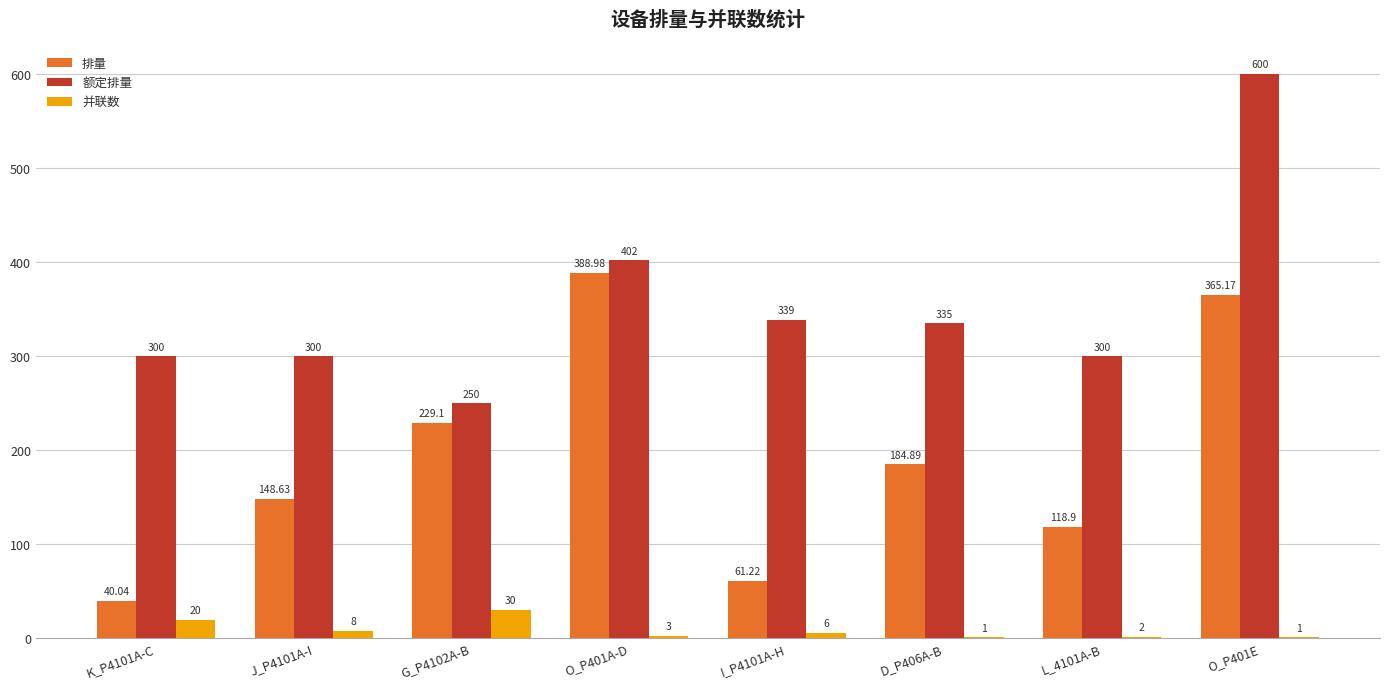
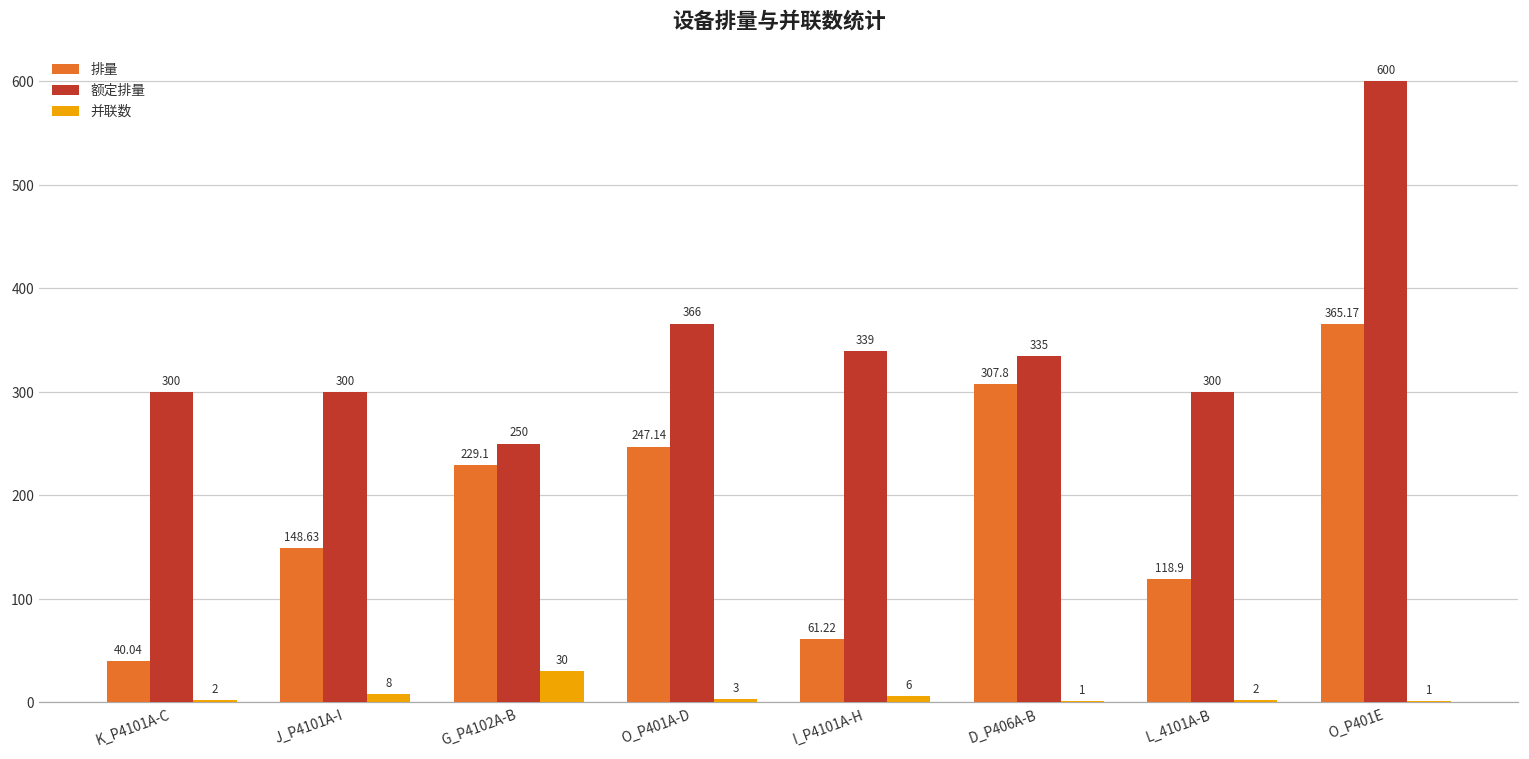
  {
    "排量": {
      "K_P4101A-C": 40.04,
      "J_P4101A-I": 148.63,
      "G_P4102A-B": 229.1,
-     "O_P401A-D": 388.98,
+     "O_P401A-D": 247.14,
      "I_P4101A-H": 61.22,
-     "D_P406A-B": 184.89,
+     "D_P406A-B": 307.8,
      "L_4101A-B": 118.9,
      "O_P401E": 365.17
    },
    "额定排量": {
      "K_P4101A-C": 300,
      "J_P4101A-I": 300,
      "G_P4102A-B": 250,
-     "O_P401A-D": 402,
+     "O_P401A-D": 366,
      "I_P4101A-H": 339,
      "D_P406A-B": 335,
      "L_4101A-B": 300,
      "O_P401E": 600
    },
    "并联数": {
-     "K_P4101A-C": 20,
+     "K_P4101A-C": 2,
      "J_P4101A-I": 8,
      "G_P4102A-B": 30,
      "O_P401A-D": 3,
      "I_P4101A-H": 6,
      "D_P406A-B": 1,
      "L_4101A-B": 2,
      "O_P401E": 1
    }
  }
